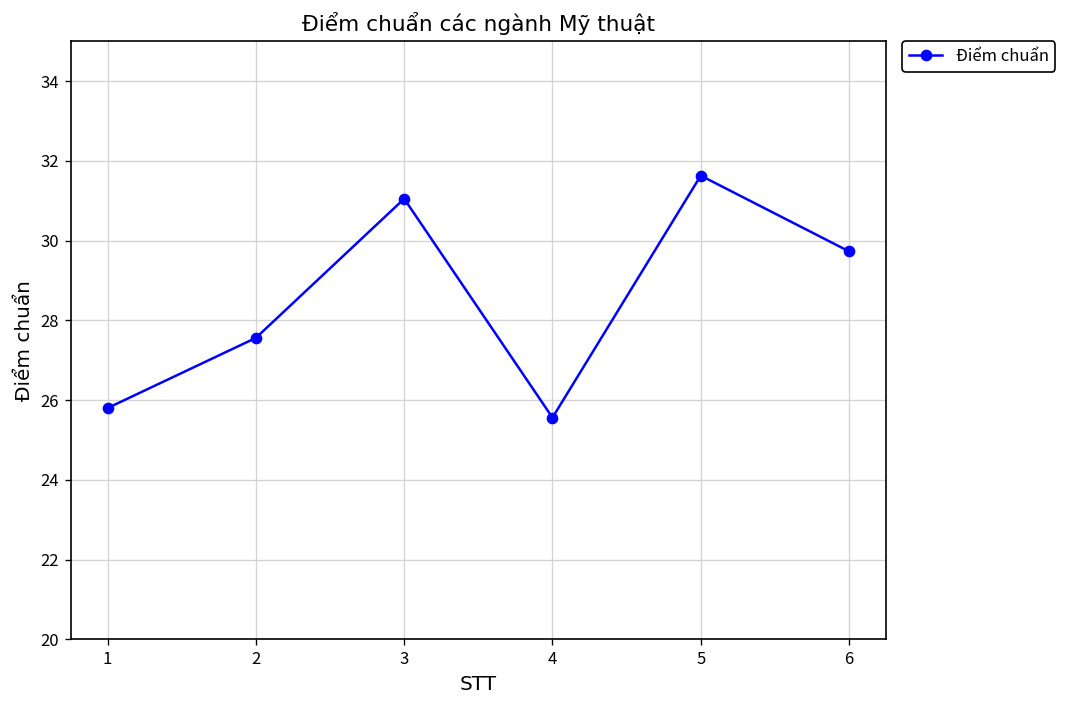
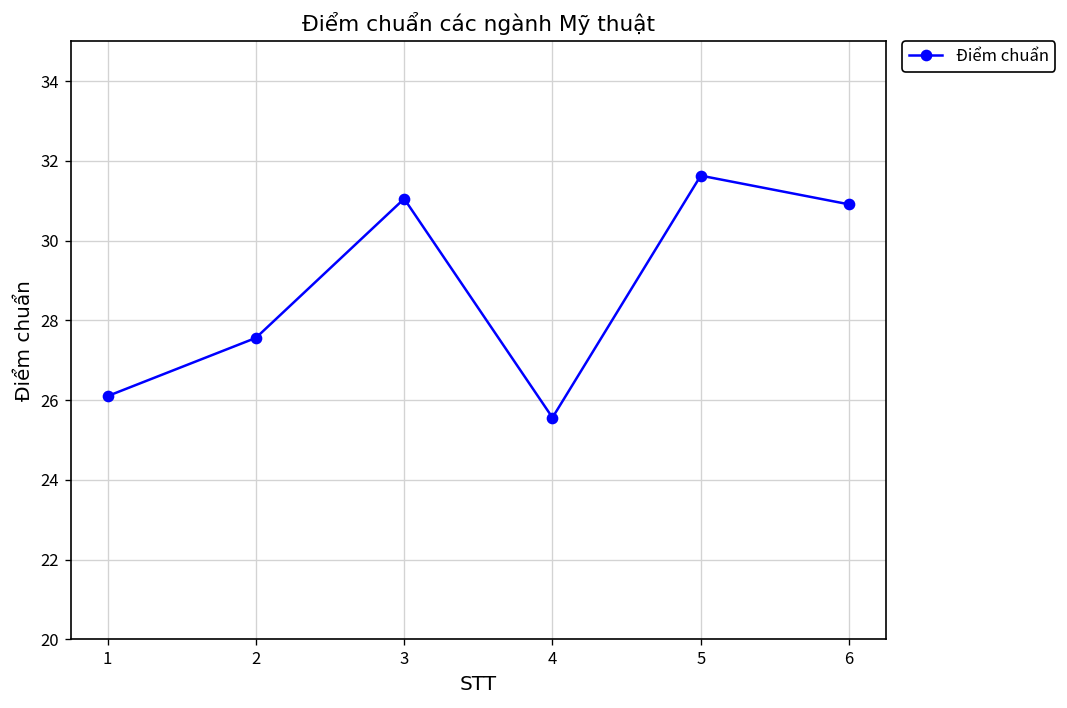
  {
-   "1": 25.8,
+   "1": 26.1,
    "2": 27.6,
    "3": 31.1,
    "4": 25.6,
    "5": 31.6,
-   "6": 29.7
+   "6": 30.9
  }
